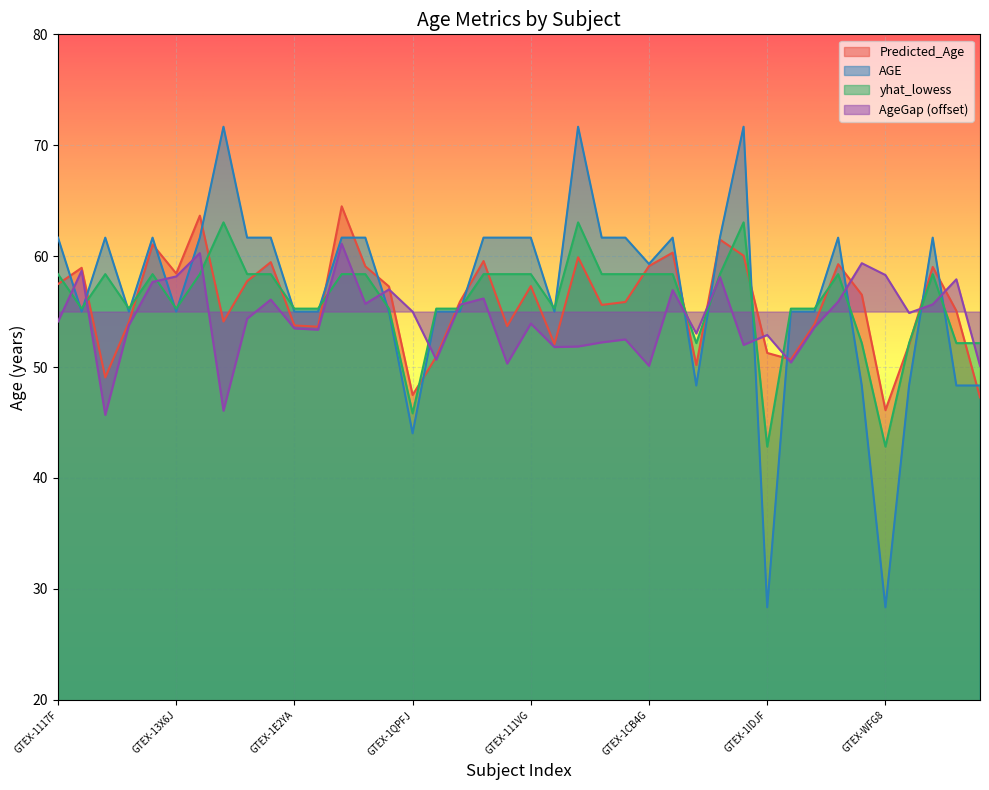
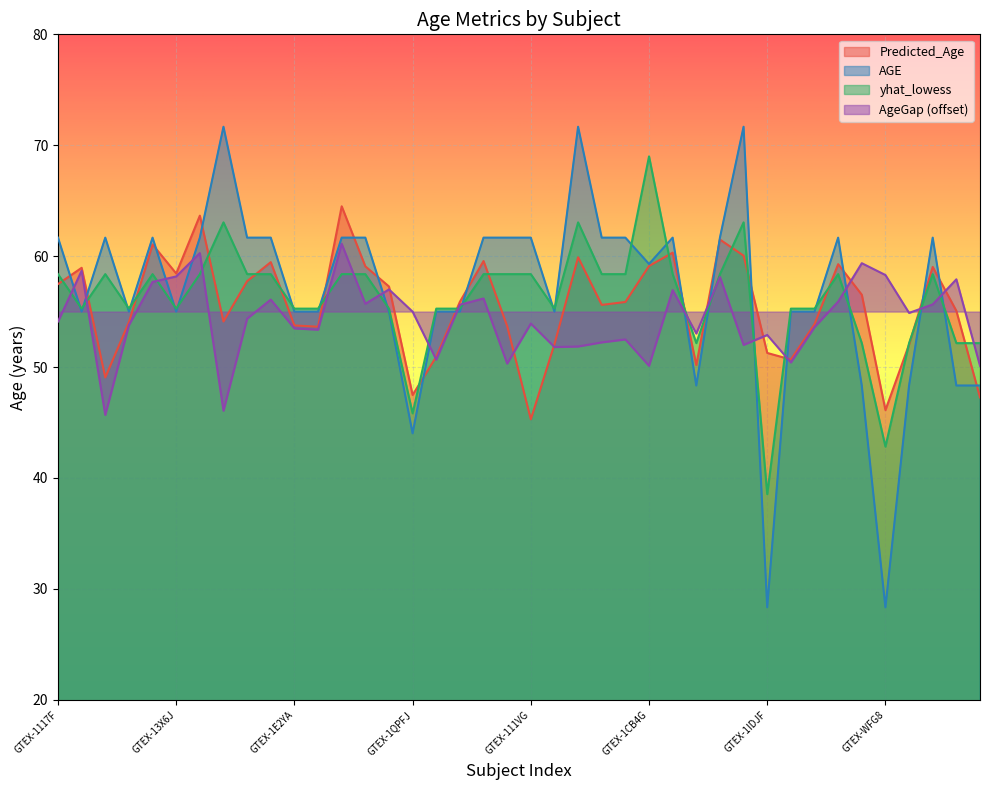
  {
    "Predicted_Age": {
      "GTEX-1117F": 57.5,
      "GTEX-13X6J": 58.4,
      "GTEX-1E2YA": 53.8,
      "GTEX-1QPFJ": 47.5,
-     "GTEX-111VG": 57.3,
+     "GTEX-111VG": 45.3,
      "GTEX-1IDJF": 51.3,
      "GTEX-WFG8": 46.1
    },
    "AGE": {
      "GTEX-1117F": 61.7,
      "GTEX-13X6J": 55.0,
      "GTEX-1QPFJ": 44.0,
      "GTEX-111VG": 61.7,
      "GTEX-1IDJF": 28.3,
      "GTEX-WFG8": 28.3
    },
    "yhat_lowess": {
      "GTEX-1117F": 58.4,
      "GTEX-13X6J": 55.3,
      "GTEX-1E2YA": 55.3,
      "GTEX-1QPFJ": 45.8,
      "GTEX-111VG": 58.4,
-     "GTEX-1CB4G": 58.4,
-     "GTEX-1IDJF": 42.8,
+     "GTEX-1CB4G": 69.0,
+     "GTEX-1IDJF": 38.5,
      "GTEX-WFG8": 42.8
    }
  }
